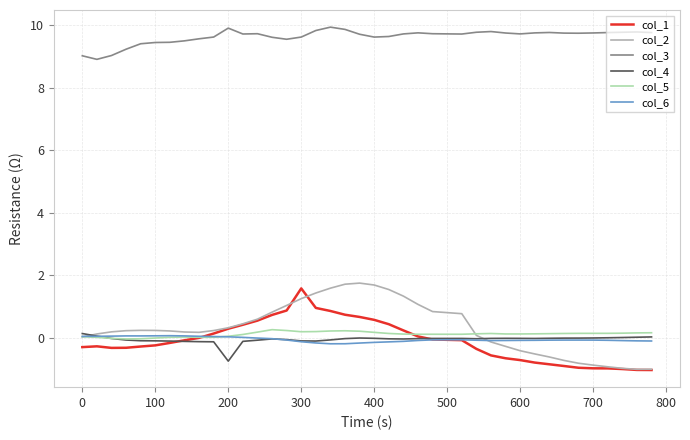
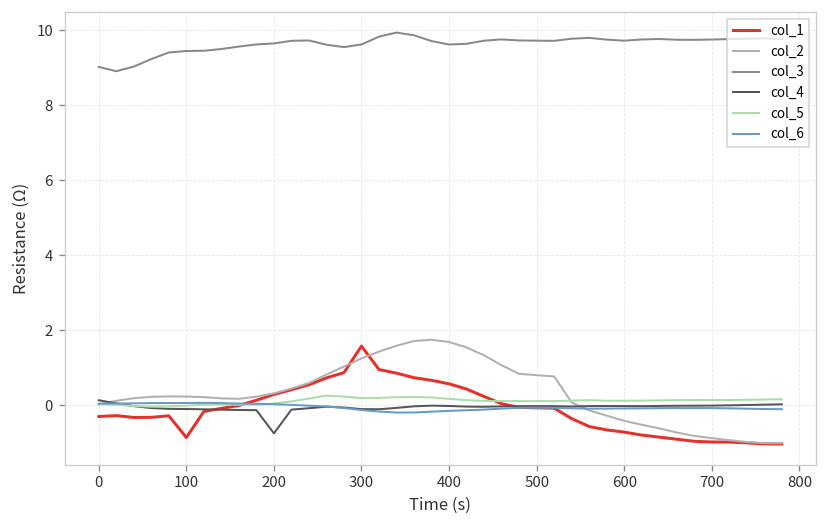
  {
    "col_1": {
      "0": -0.3,
-     "100": -0.2,
+     "100": -0.9,
      "300": 1.6,
      "400": 0.6,
      "600": -0.7,
      "700": -1.0
    },
    "col_3": {
      "0": 9.0,
      "100": 9.4,
-     "200": 9.9,
+     "200": 9.6,
      "300": 9.6,
      "400": 9.6,
      "500": 9.7,
      "600": 9.7,
      "700": 9.7
    },
    "col_4": {
      "0": 0.1,
      "100": -0.1,
      "200": -0.7,
      "400": 0.0
    },
    "col_6": {
      "400": -0.1
    }
  }
